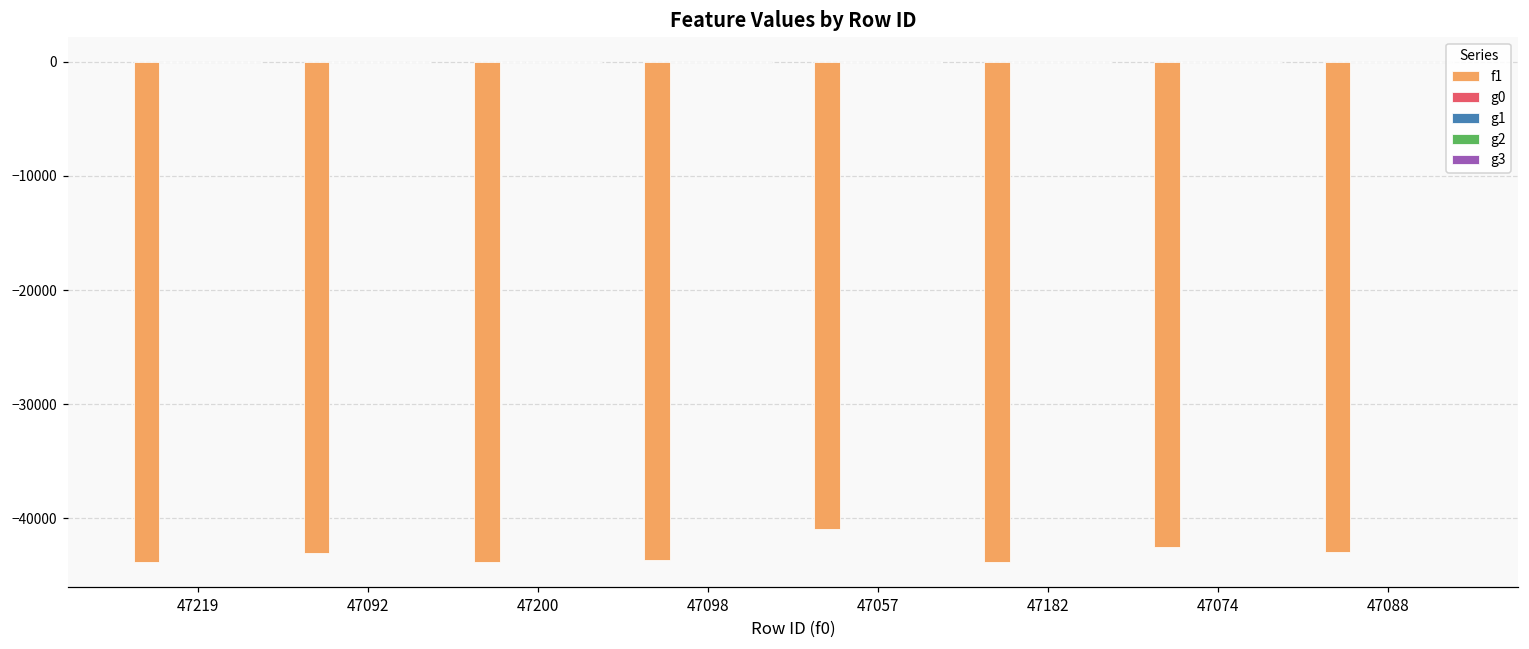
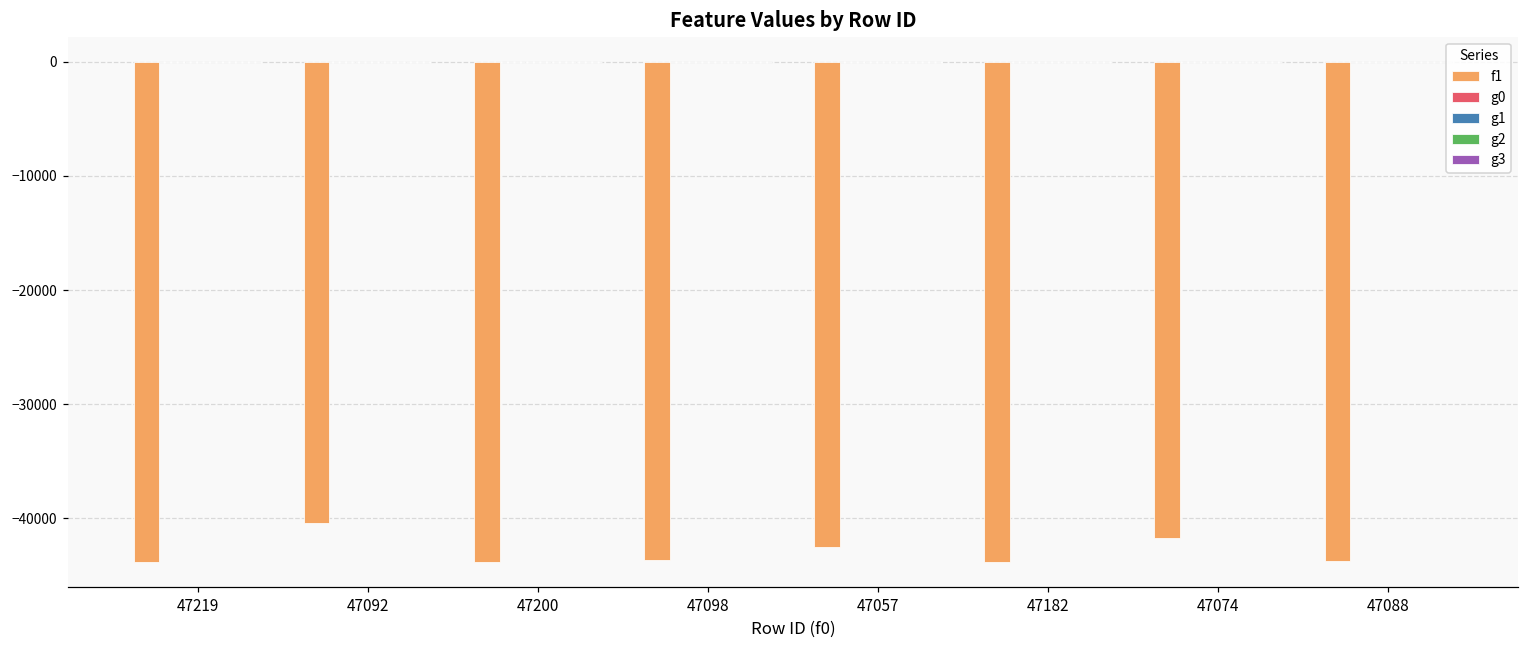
  {
    "f1": {
      "47219": -43800,
-     "47092": -43000,
+     "47092": -40400,
      "47200": -43800,
      "47098": -43700,
-     "47057": -40900,
+     "47057": -42500,
      "47182": -43800,
-     "47074": -42500,
-     "47088": -43000
+     "47074": -41700,
+     "47088": -43700
    }
  }
